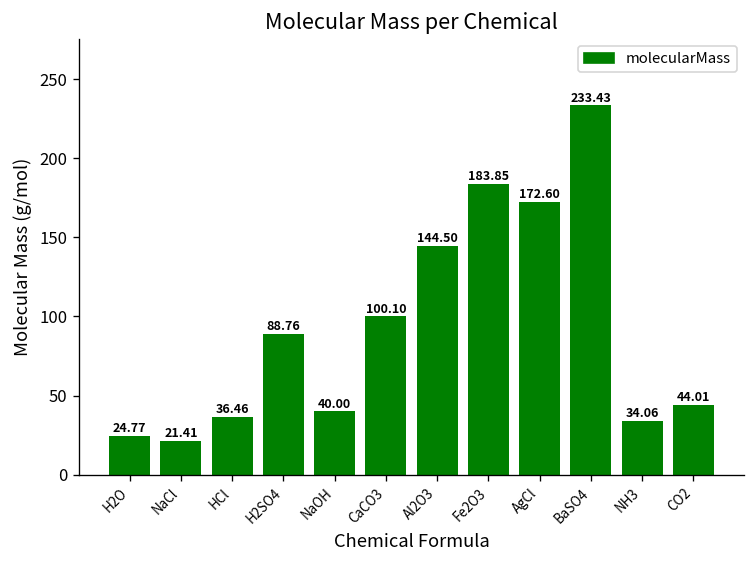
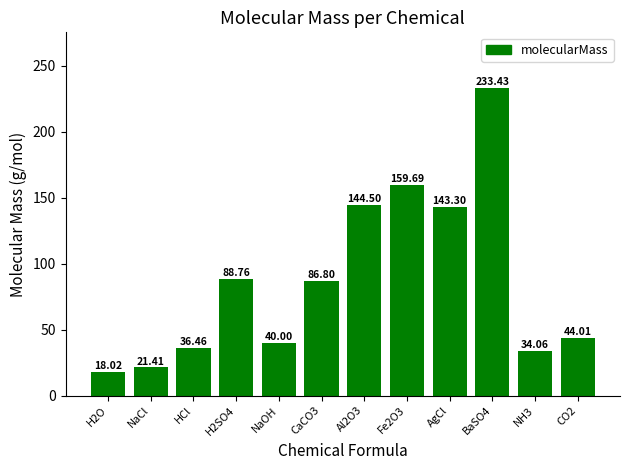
  {
-   "H2O": 24.77,
+   "H2O": 18.02,
    "NaCl": 21.41,
    "HCl": 36.46,
    "H2SO4": 88.76,
    "NaOH": 40.00,
-   "CaCO3": 100.10,
+   "CaCO3": 86.80,
    "Al2O3": 144.50,
-   "Fe2O3": 183.85,
-   "AgCl": 172.60,
+   "Fe2O3": 159.69,
+   "AgCl": 143.30,
    "BaSO4": 233.43,
    "NH3": 34.06,
    "CO2": 44.01
  }
